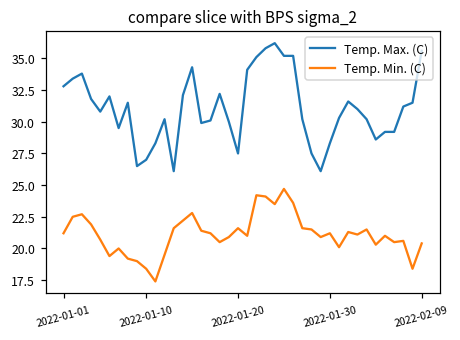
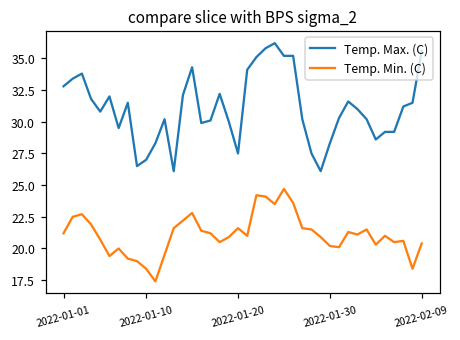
  {
    "Temp. Max. (C)": {
      "2022-01-01": 32.8,
      "2022-01-10": 27.0,
      "2022-01-20": 27.5,
      "2022-01-30": 28.3
    },
    "Temp. Min. (C)": {
      "2022-01-01": 21.2,
      "2022-01-10": 18.4,
      "2022-01-20": 21.6,
-     "2022-01-30": 21.2,
+     "2022-01-30": 20.2,
      "2022-02-09": 20.4
    }
  }
